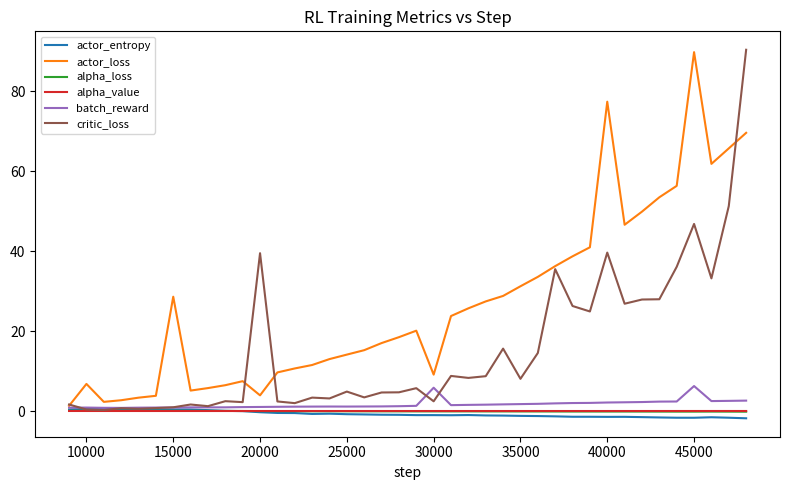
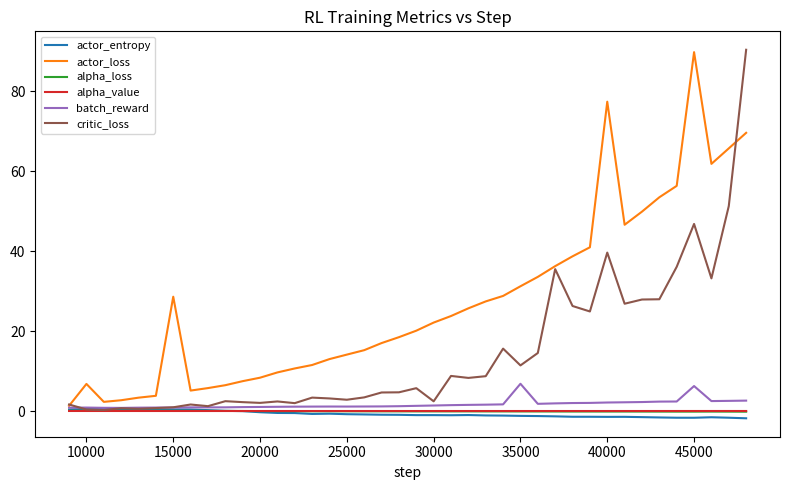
  {
    "actor_entropy": {
      "25000": -1,
      "30000": -1,
      "35000": -1,
      "40000": -1,
      "45000": -2
    },
    "actor_loss": {
      "10000": 7,
      "15000": 29,
-     "20000": 4,
+     "20000": 8,
      "25000": 14,
-     "30000": 9,
+     "30000": 22,
      "35000": 31,
      "40000": 77,
      "45000": 90
    },
    "batch_reward": {
      "20000": 1,
      "25000": 1,
-     "30000": 6,
-     "35000": 2,
+     "30000": 1,
+     "35000": 7,
      "40000": 2,
      "45000": 6
    },
    "critic_loss": {
-     "20000": 40,
-     "25000": 5,
+     "20000": 2,
+     "25000": 3,
      "30000": 3,
-     "35000": 8,
+     "35000": 11,
      "40000": 40,
      "45000": 47
    }
  }
